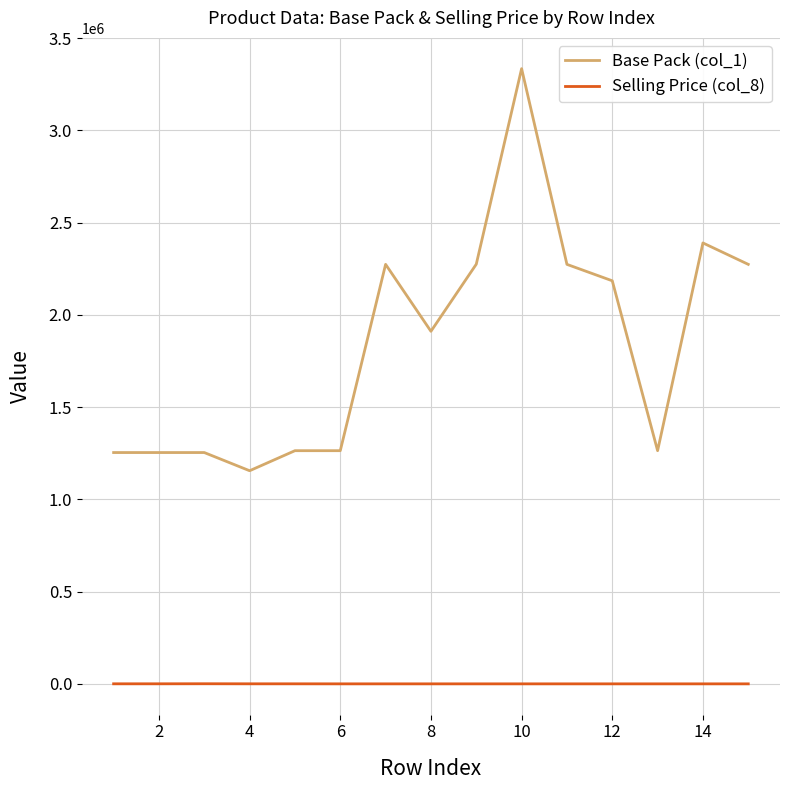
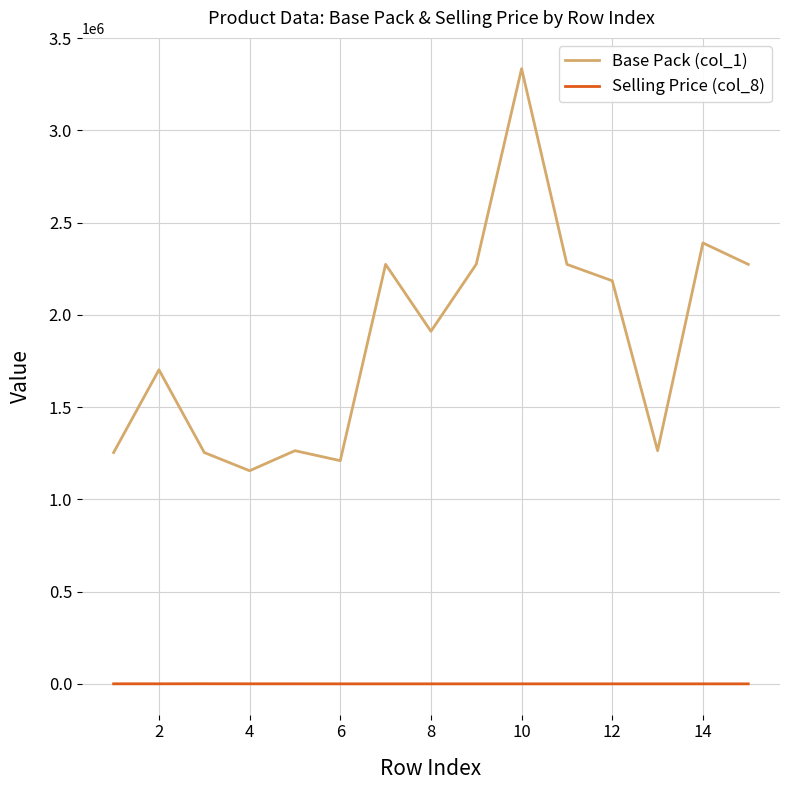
  {
    "Base Pack (col_1)": {
-     "2": 1250000,
+     "2": 1700000,
      "4": 1160000,
-     "6": 1260000,
+     "6": 1210000,
      "8": 1910000,
      "10": 3340000,
      "12": 2190000,
      "14": 2390000
    },
    "Selling Price (col_8)": {
      "2": 0,
      "4": 0,
      "6": 0,
      "8": 0,
      "10": 0,
      "12": 0,
      "14": 0
    }
  }
